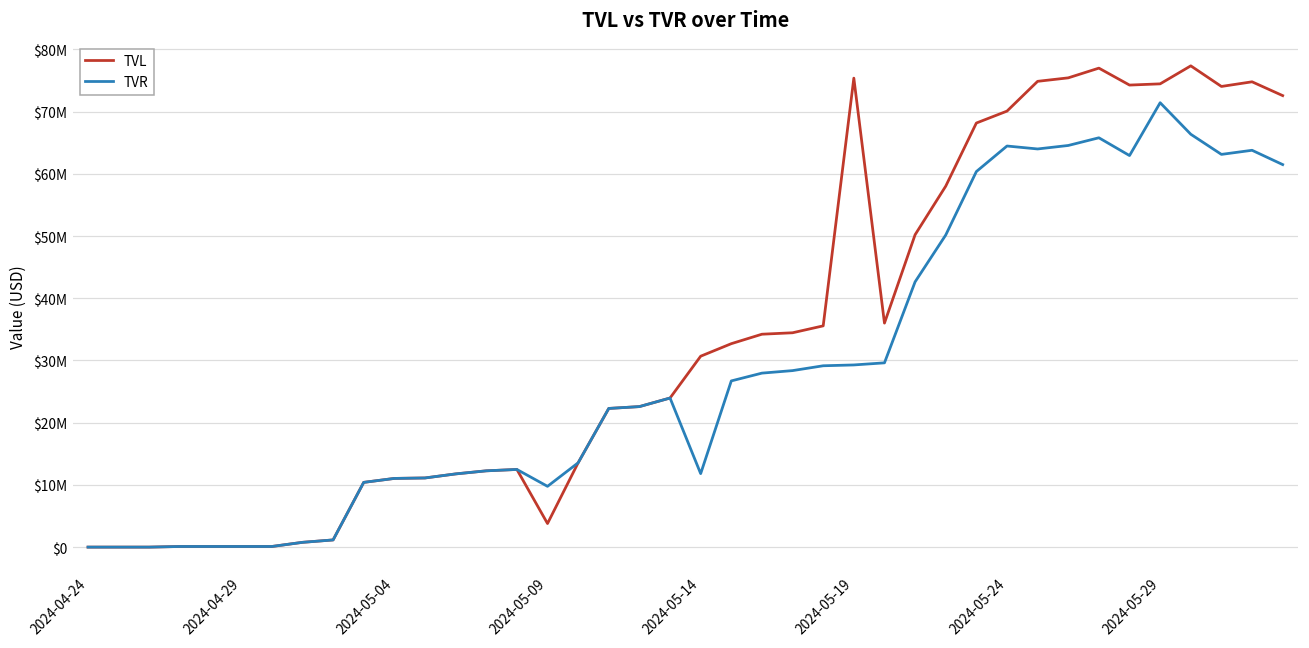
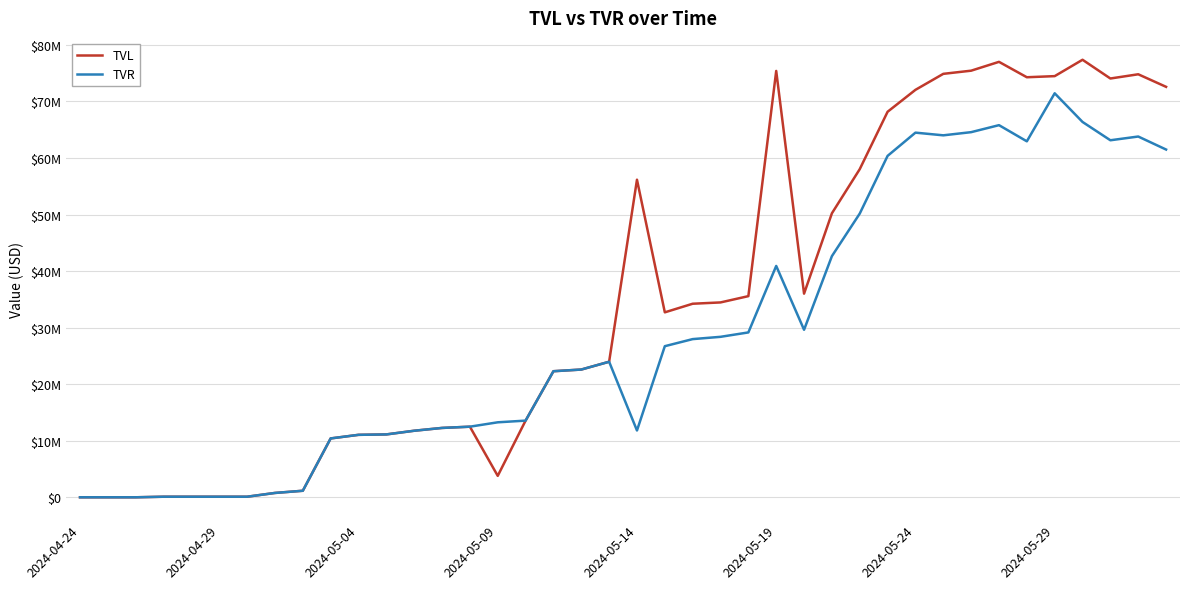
  {
    "TVL": {
      "2024-05-09": "$4000000",
-     "2024-05-14": "$31000000",
+     "2024-05-14": "$56000000",
      "2024-05-19": "$75000000",
-     "2024-05-24": "$70000000",
+     "2024-05-24": "$72000000",
      "2024-05-29": "$74000000"
    },
    "TVR": {
-     "2024-05-09": "$10000000",
+     "2024-05-09": "$13000000",
      "2024-05-14": "$12000000",
-     "2024-05-19": "$29000000",
+     "2024-05-19": "$41000000",
      "2024-05-24": "$64000000",
      "2024-05-29": "$71000000"
    }
  }
